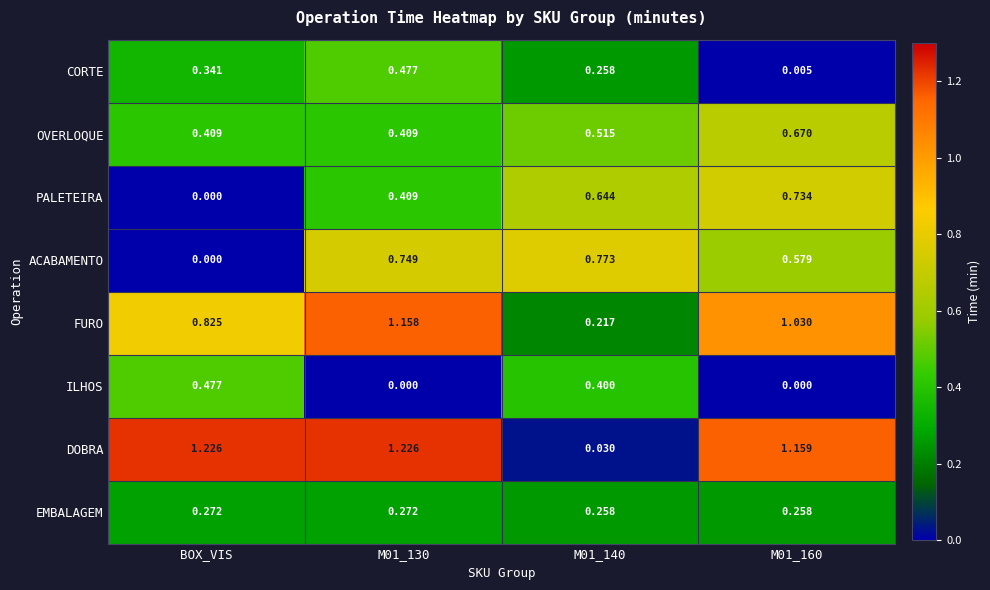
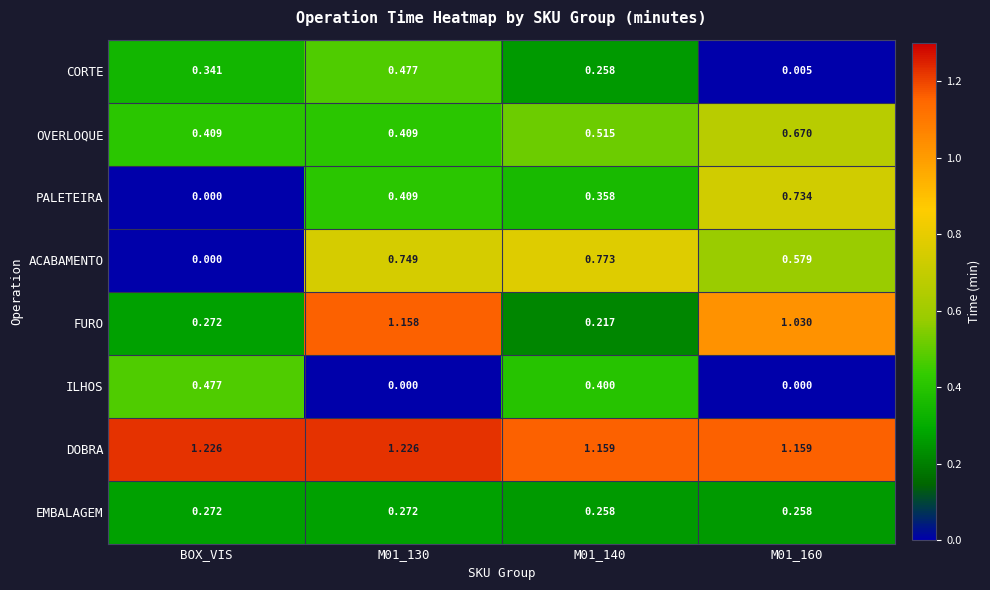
  {
    "CORTE": {
      "BOX_VIS": 0.341,
      "M01_130": 0.477,
      "M01_140": 0.258,
      "M01_160": 0.005
    },
    "OVERLOQUE": {
      "BOX_VIS": 0.409,
      "M01_130": 0.409,
      "M01_140": 0.515,
      "M01_160": 0.670
    },
    "PALETEIRA": {
      "BOX_VIS": 0.000,
      "M01_130": 0.409,
-     "M01_140": 0.644,
+     "M01_140": 0.358,
      "M01_160": 0.734
    },
    "ACABAMENTO": {
      "BOX_VIS": 0.000,
      "M01_130": 0.749,
      "M01_140": 0.773,
      "M01_160": 0.579
    },
    "FURO": {
-     "BOX_VIS": 0.825,
+     "BOX_VIS": 0.272,
      "M01_130": 1.158,
      "M01_140": 0.217,
      "M01_160": 1.030
    },
    "ILHOS": {
      "BOX_VIS": 0.477,
      "M01_130": 0.000,
      "M01_140": 0.400,
      "M01_160": 0.000
    },
    "DOBRA": {
      "BOX_VIS": 1.226,
      "M01_130": 1.226,
-     "M01_140": 0.030,
+     "M01_140": 1.159,
      "M01_160": 1.159
    },
    "EMBALAGEM": {
      "BOX_VIS": 0.272,
      "M01_130": 0.272,
      "M01_140": 0.258,
      "M01_160": 0.258
    }
  }
